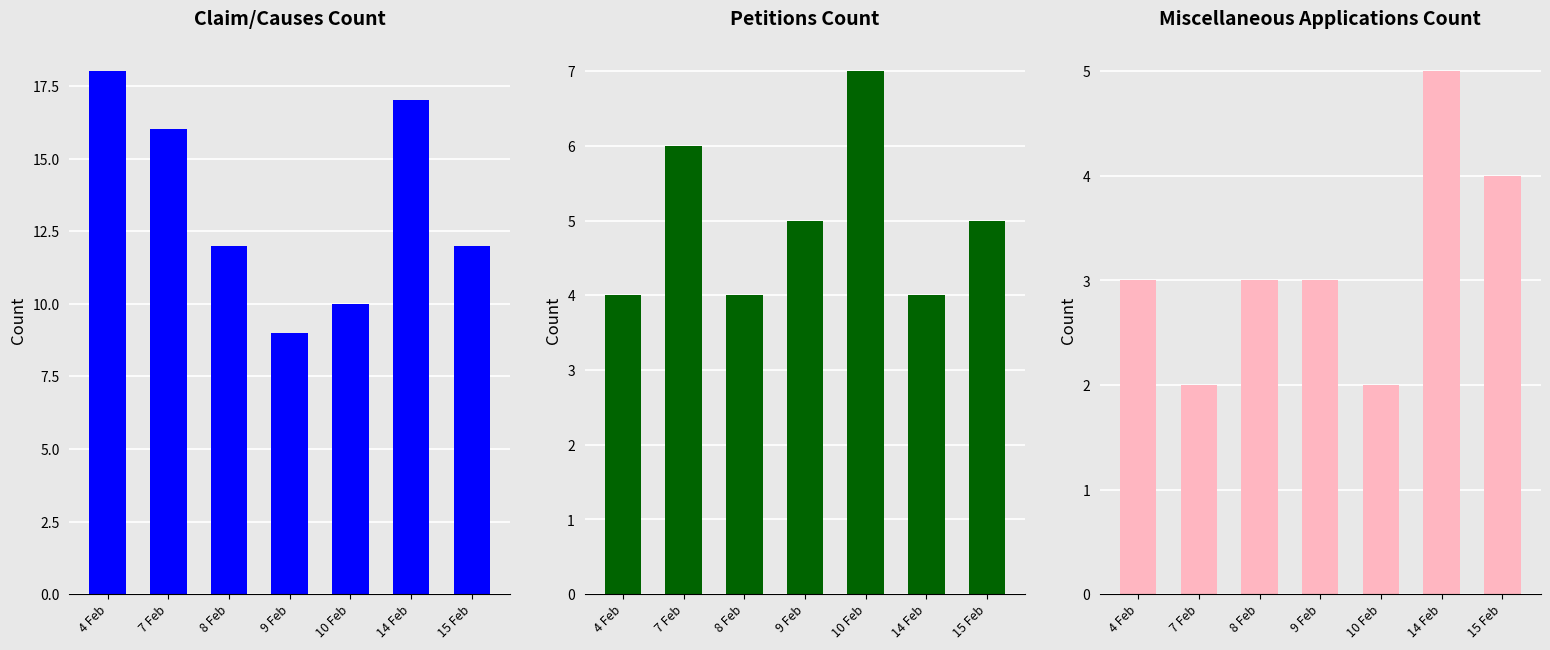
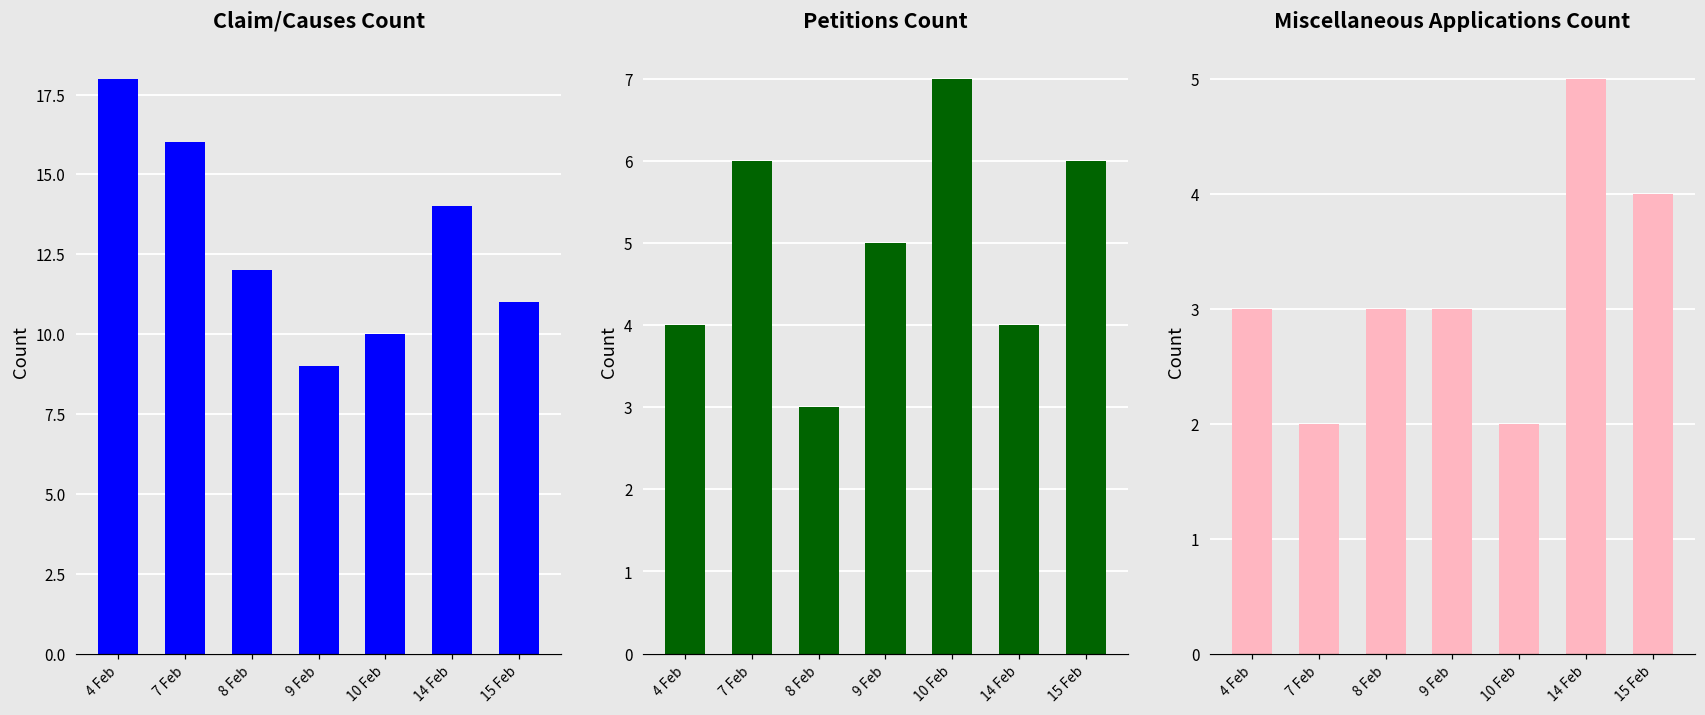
  {
    "Claim/Causes Count": {
      "4 Feb": 18,
      "7 Feb": 16,
      "8 Feb": 12,
      "9 Feb": 9,
      "10 Feb": 10,
-     "14 Feb": 17,
-     "15 Feb": 12
+     "14 Feb": 14,
+     "15 Feb": 11
    },
    "Petitions Count": {
      "4 Feb": 4,
      "7 Feb": 6,
-     "8 Feb": 4,
+     "8 Feb": 3,
      "9 Feb": 5,
      "10 Feb": 7,
      "14 Feb": 4,
-     "15 Feb": 5
+     "15 Feb": 6
    },
    "Miscellaneous Applications Count": {
      "4 Feb": 3.00,
      "7 Feb": 2.00,
      "8 Feb": 3.00,
      "9 Feb": 3.00,
      "10 Feb": 2.00,
      "14 Feb": 5.00,
      "15 Feb": 4.00
    }
  }
